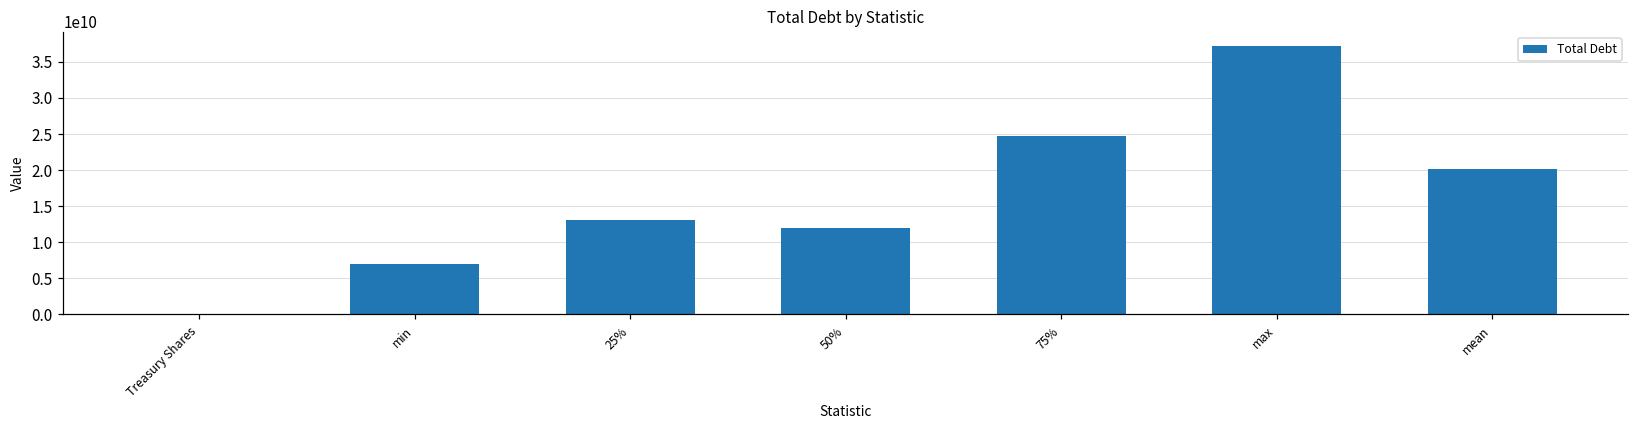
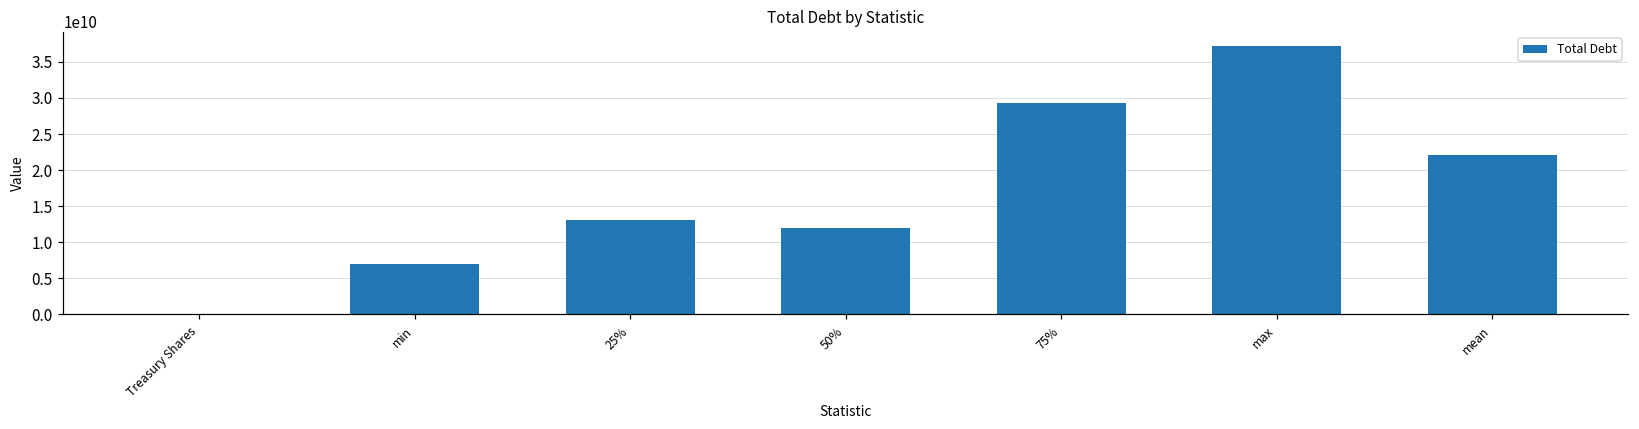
  {
    "Treasury Shares": 0,
    "min": 7000000000,
    "25%": 13000000000,
    "50%": 12000000000,
-   "75%": 25000000000,
+   "75%": 29000000000,
    "max": 37000000000,
-   "mean": 20000000000
+   "mean": 22000000000
  }
